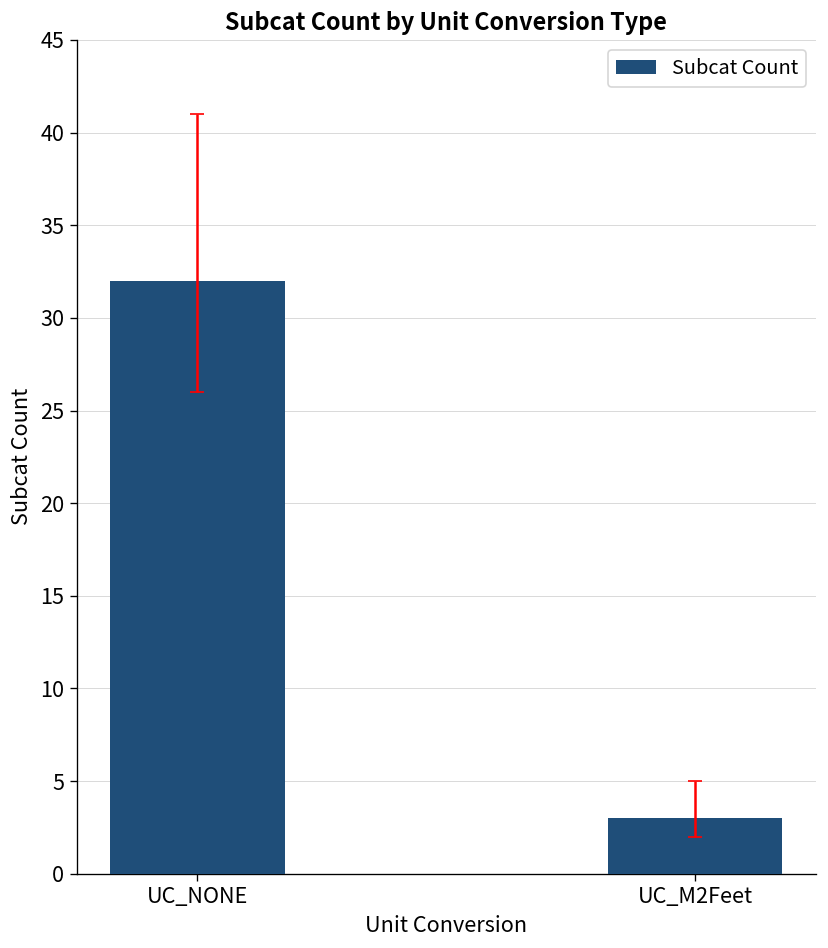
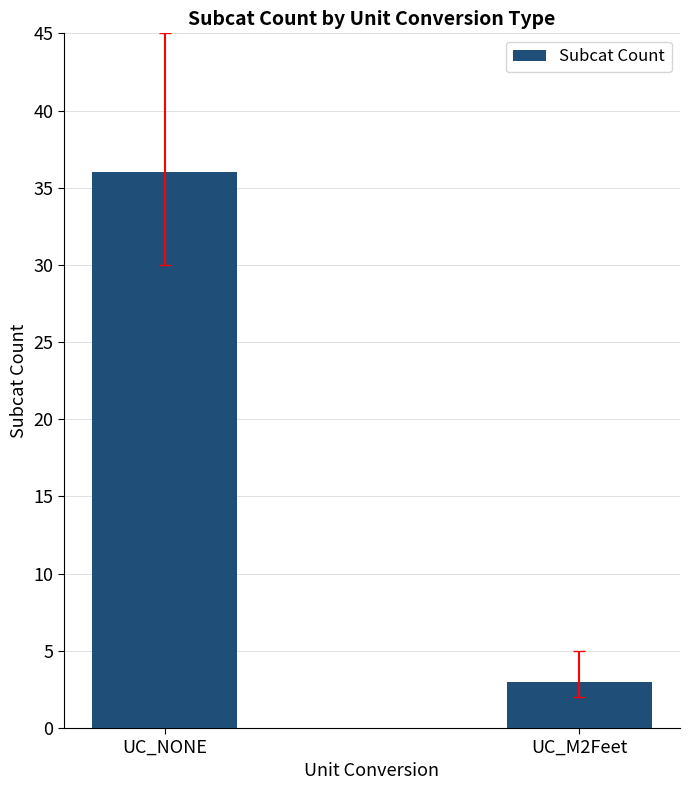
  {
    "Subcat Count": {
-     "UC_NONE": 32,
+     "UC_NONE": 36,
      "UC_M2Feet": 3
    }
  }
